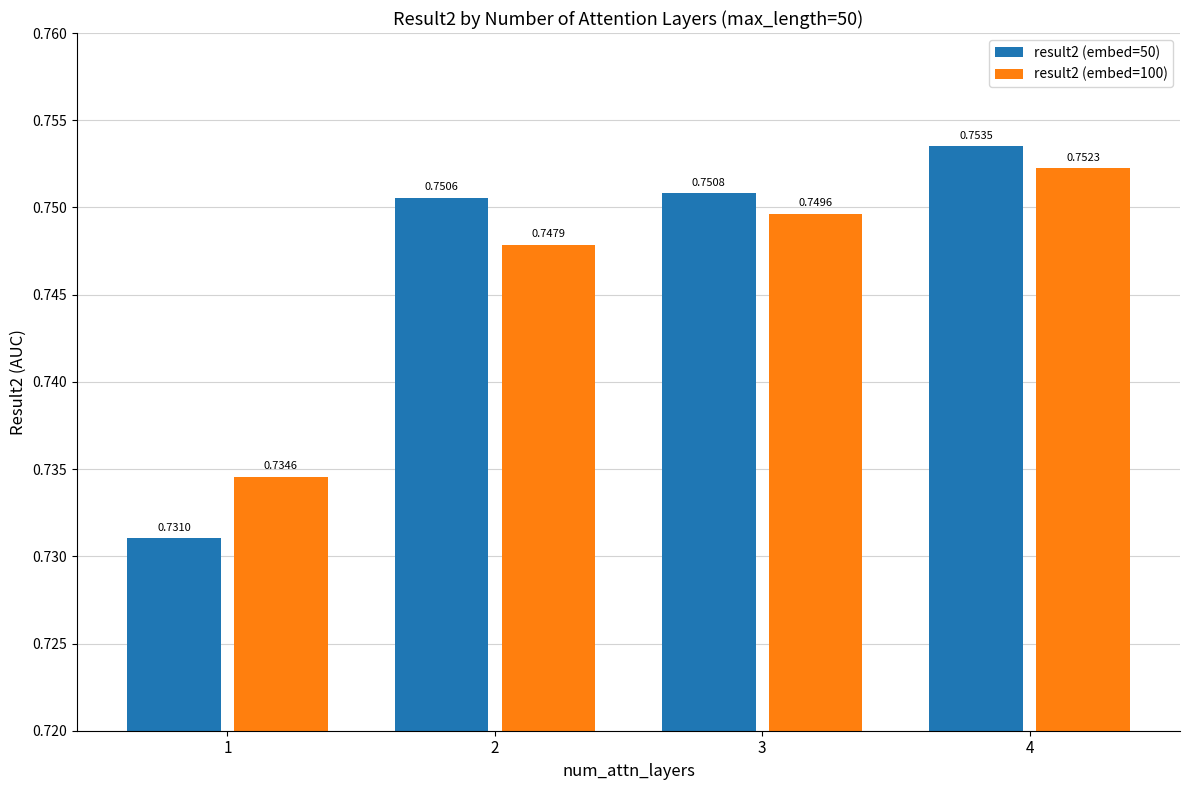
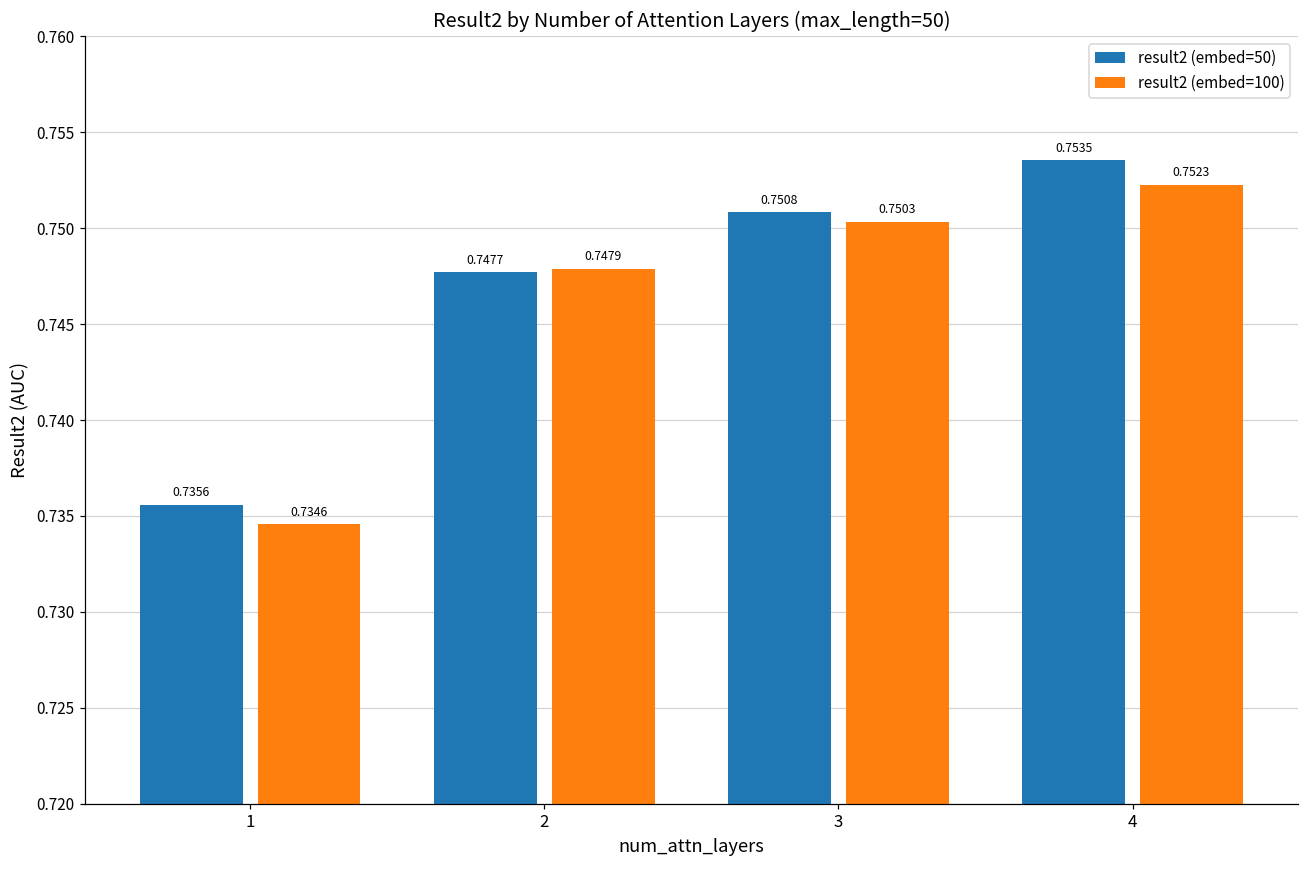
  {
    "result2 (embed=50)": {
-     "1": 0.7310,
-     "2": 0.7506,
+     "1": 0.7356,
+     "2": 0.7477,
      "3": 0.7508,
      "4": 0.7535
    },
    "result2 (embed=100)": {
      "1": 0.7346,
      "2": 0.7479,
-     "3": 0.7496,
+     "3": 0.7503,
      "4": 0.7523
    }
  }
